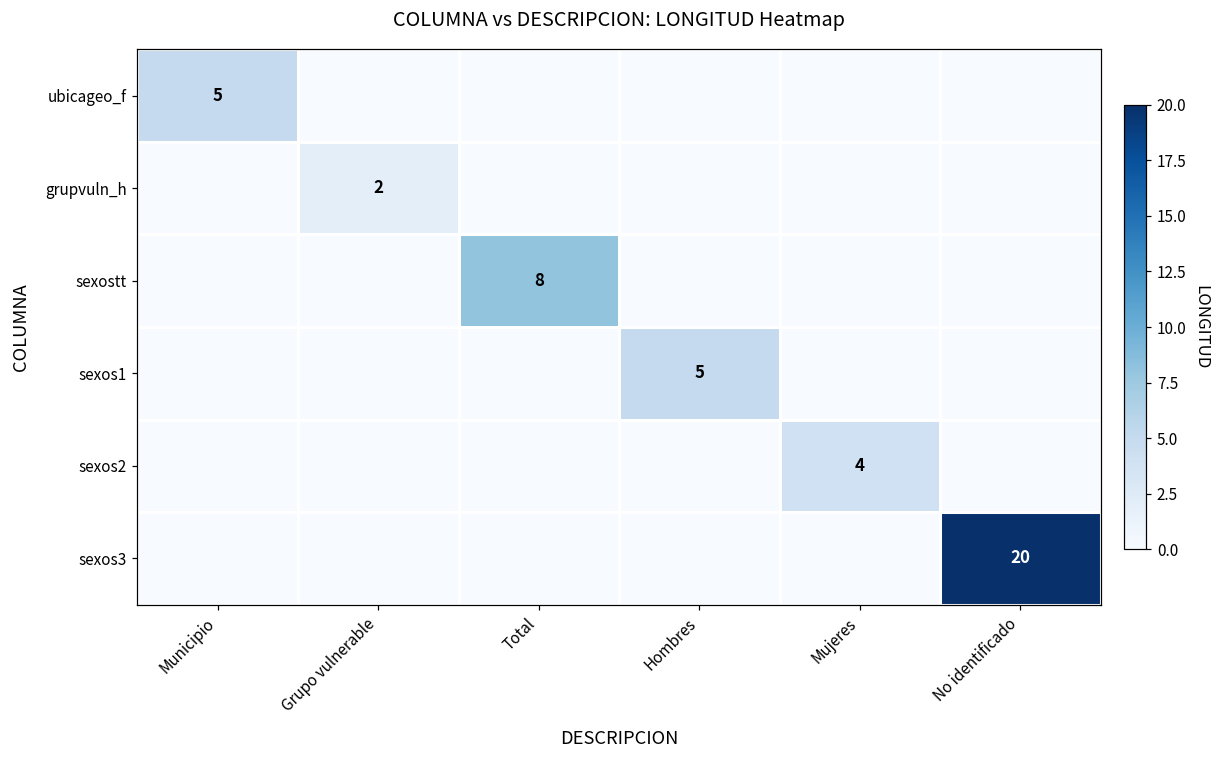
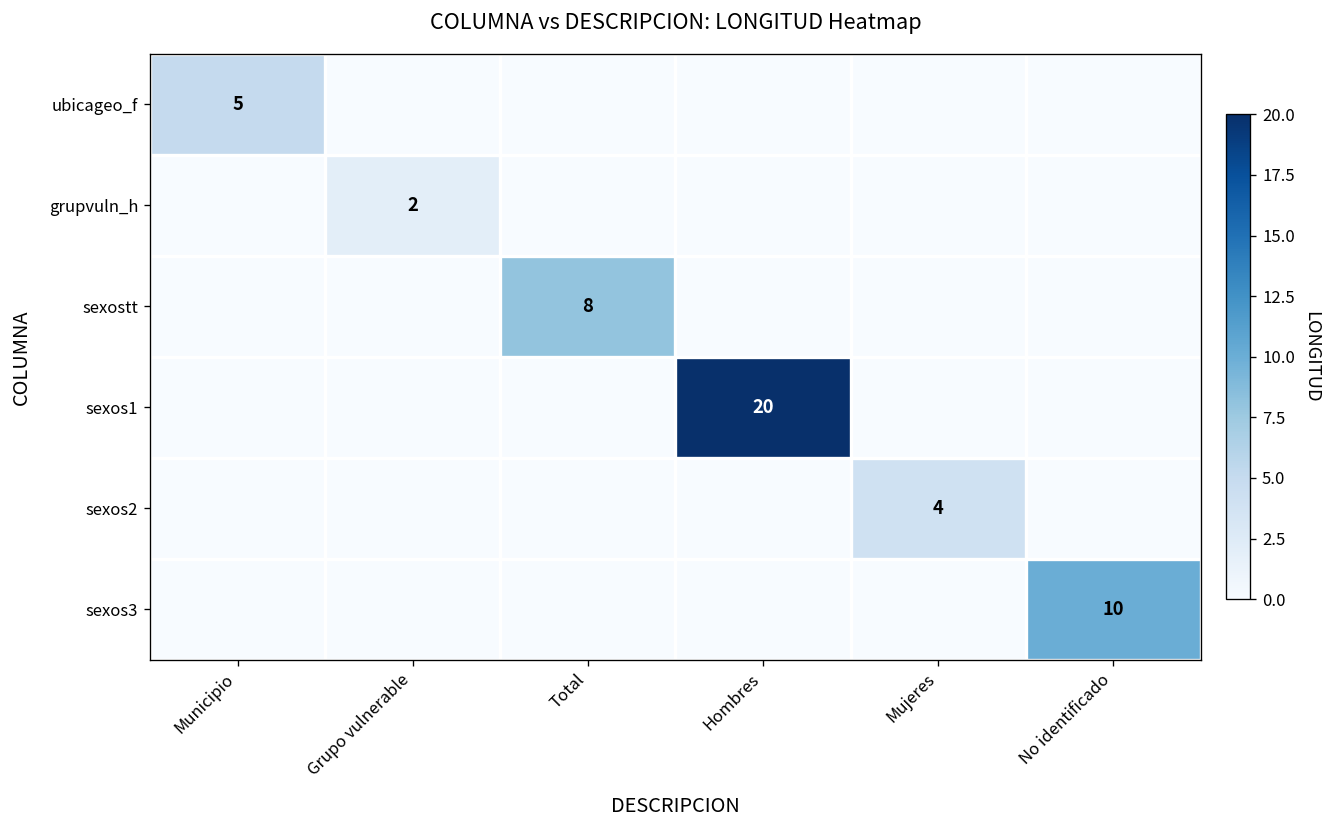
  {
    "ubicageo_f": {
      "Municipio": 5
    },
    "grupvuln_h": {
      "Grupo vulnerable": 2
    },
    "sexostt": {
      "Total": 8
    },
    "sexos1": {
-     "Hombres": 5
+     "Hombres": 20
    },
    "sexos2": {
      "Mujeres": 4
    },
    "sexos3": {
-     "No identificado": 20
+     "No identificado": 10
    }
  }
